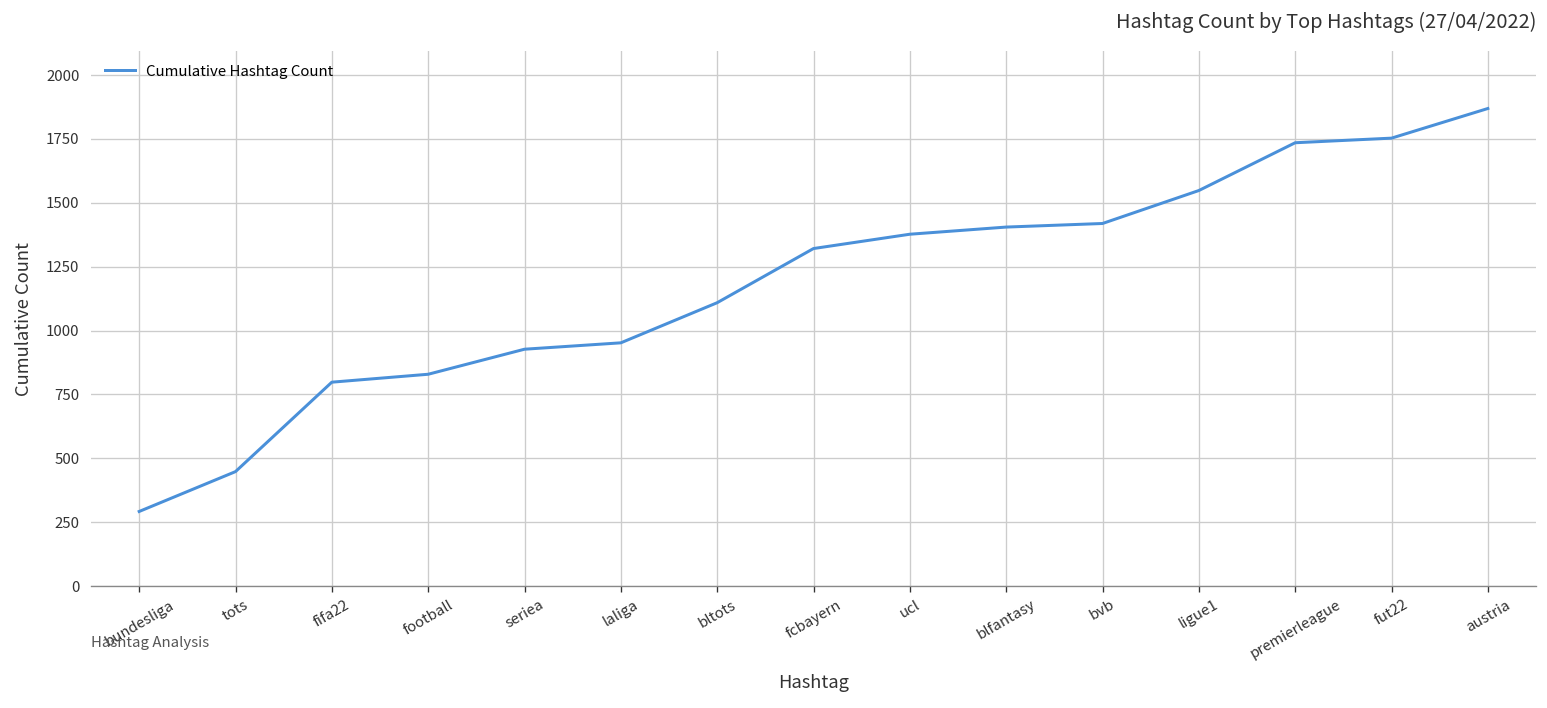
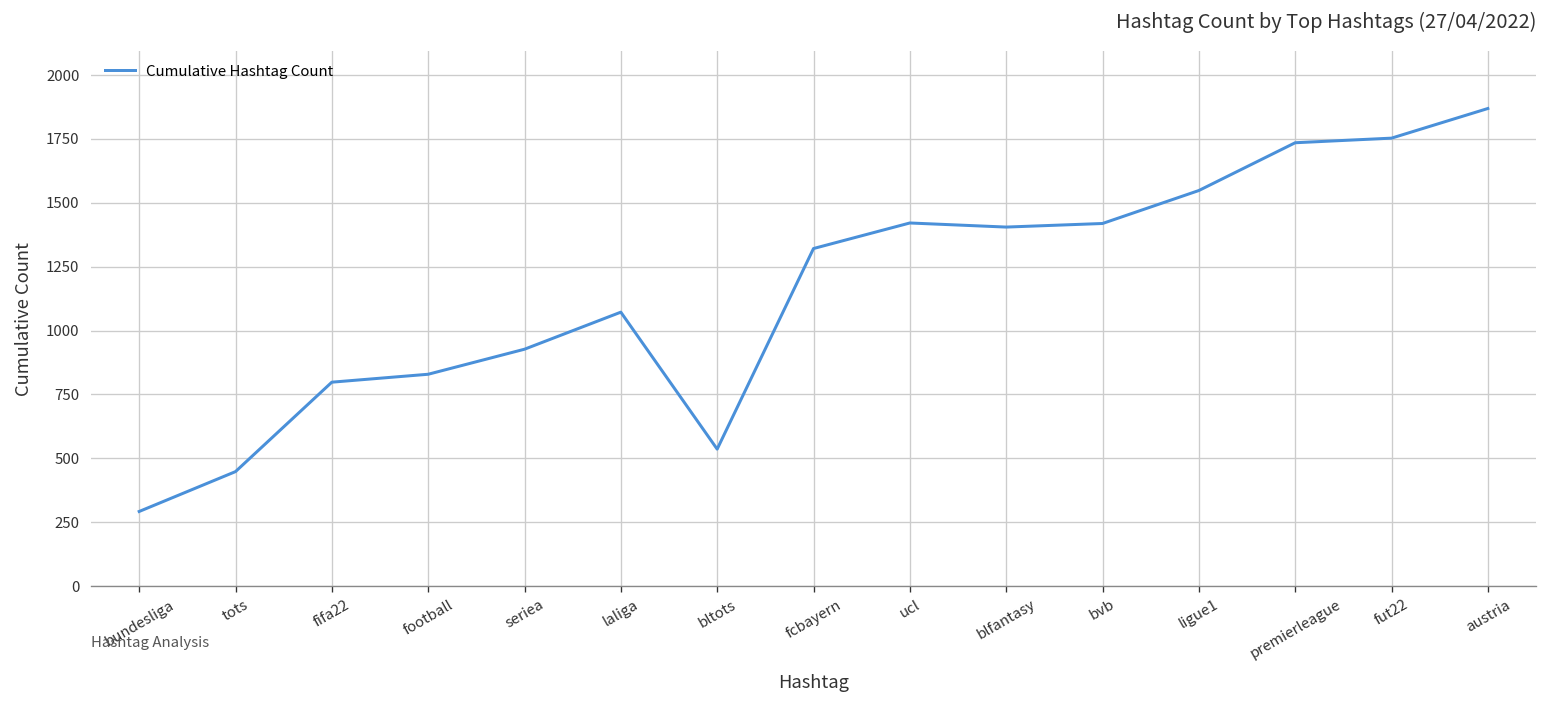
  {
    "bundesliga": 290,
    "tots": 450,
    "fifa22": 800,
    "football": 830,
    "seriea": 930,
-   "laliga": 950,
-   "bltots": 1110,
+   "laliga": 1070,
+   "bltots": 540,
    "fcbayern": 1320,
-   "ucl": 1380,
+   "ucl": 1420,
    "blfantasy": 1410,
    "bvb": 1420,
    "ligue1": 1550,
    "premierleague": 1740,
    "fut22": 1750,
    "austria": 1870
  }
